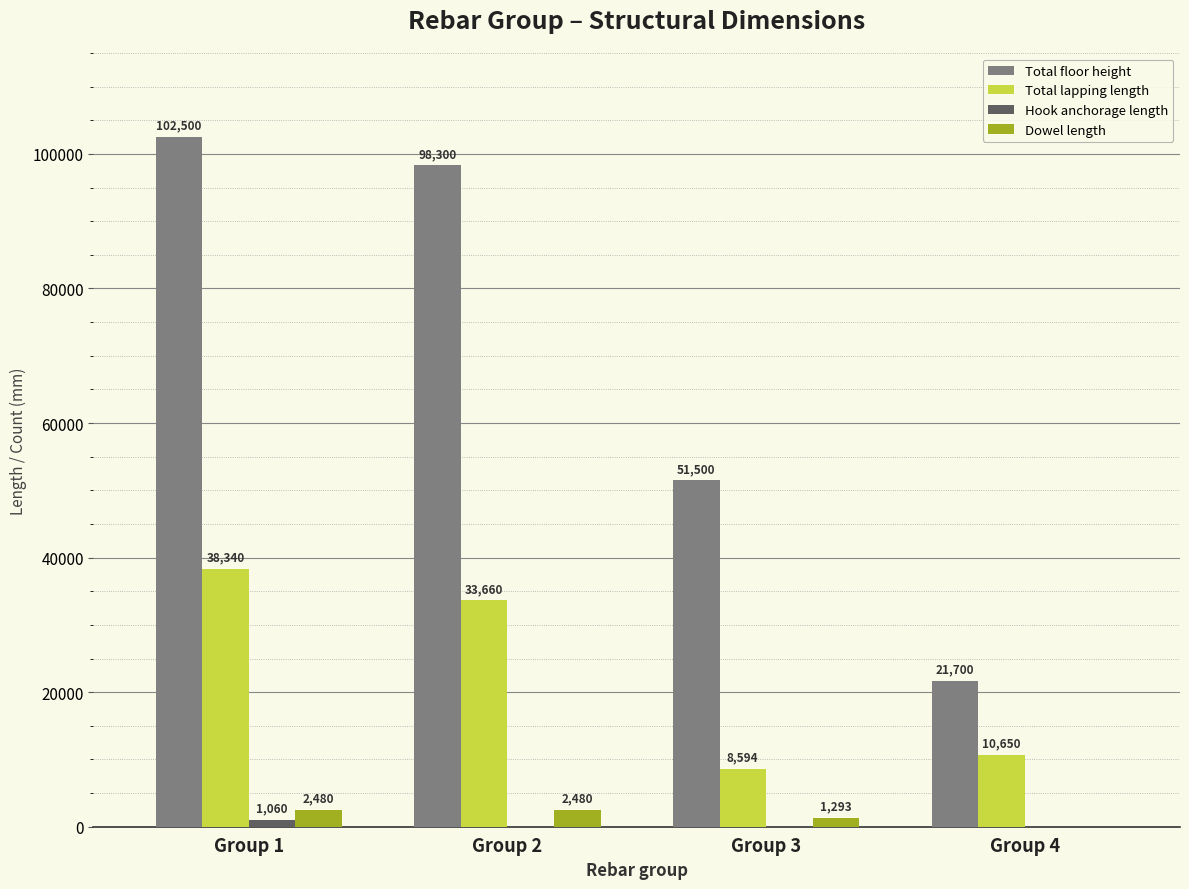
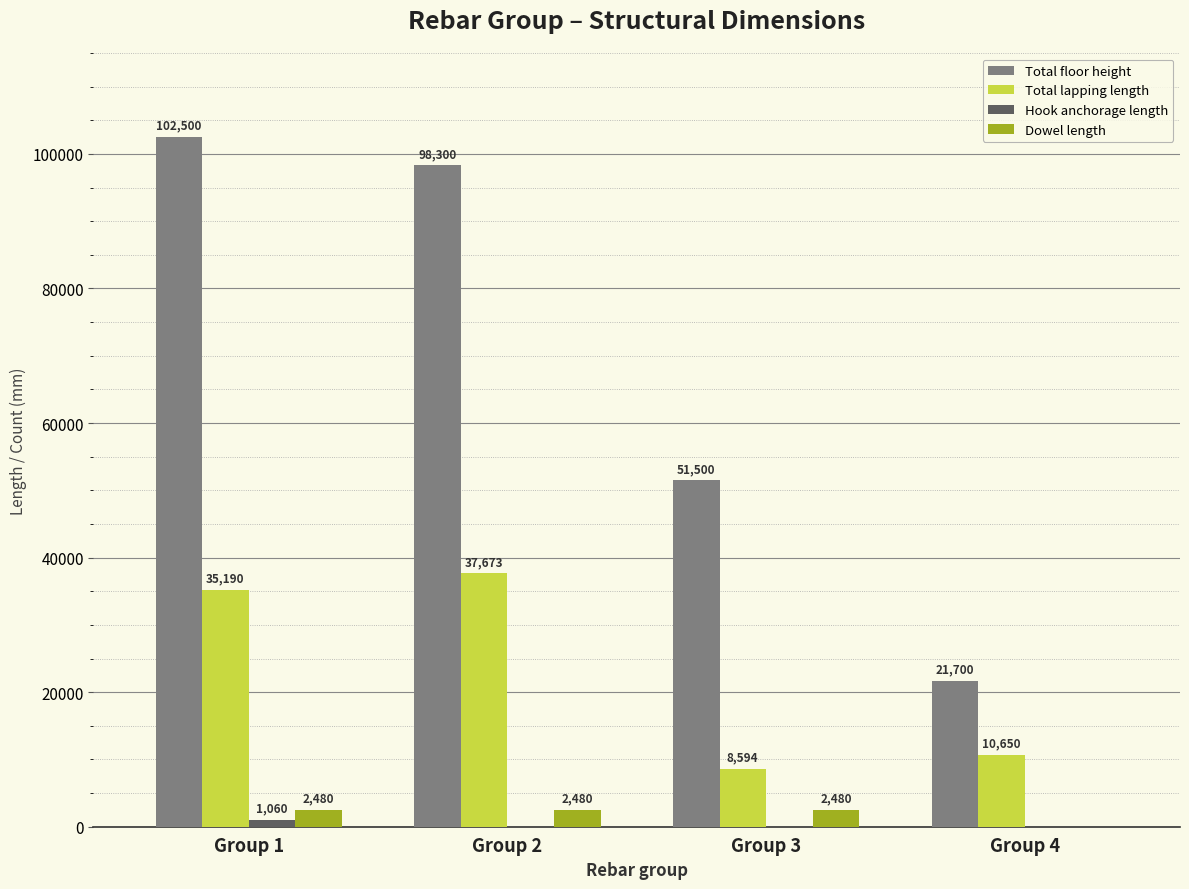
  {
    "Total lapping length": {
-     "Group 1": "38,340",
-     "Group 2": "33,660",
+     "Group 1": "35,190",
+     "Group 2": "37,673",
      "Group 3": "8,594",
      "Group 4": "10,650"
    },
    "Dowel length": {
      "Group 1": "2,480",
      "Group 2": "2,480",
-     "Group 3": "1,293"
+     "Group 3": "2,480"
    }
  }
